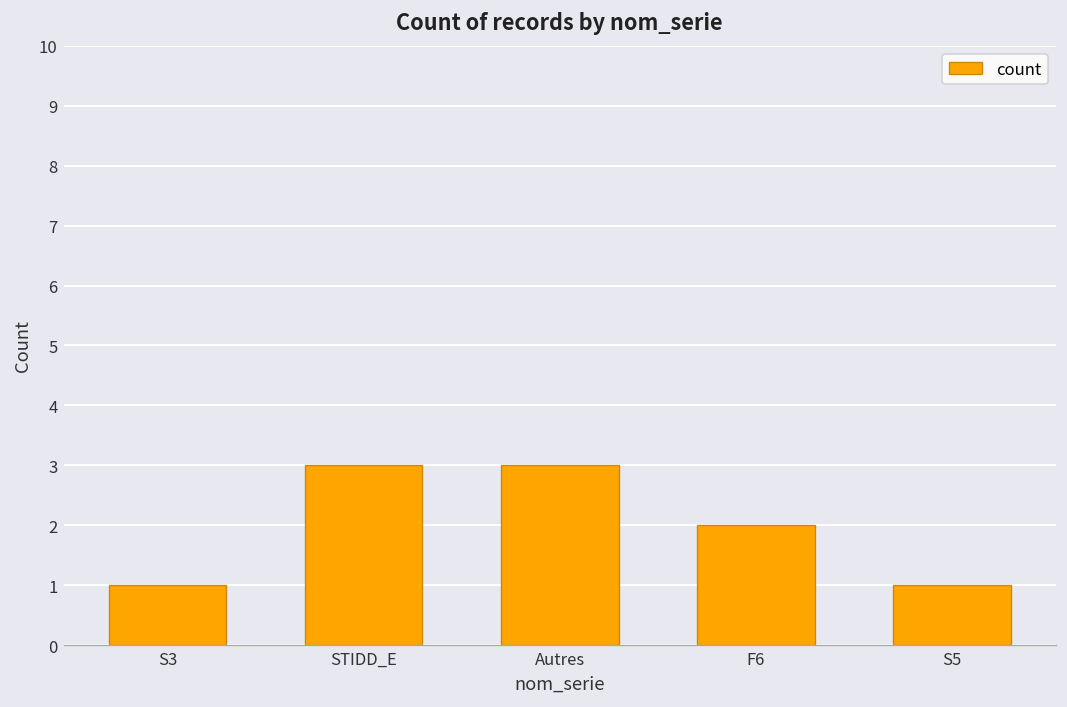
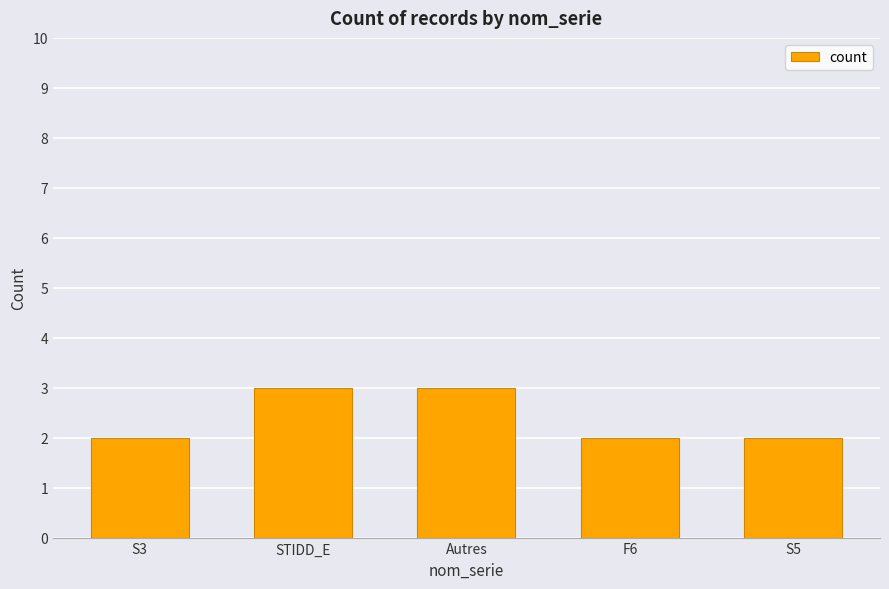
  {
-   "S3": 1,
+   "S3": 2,
    "STIDD_E": 3,
    "Autres": 3,
    "F6": 2,
-   "S5": 1
+   "S5": 2
  }
